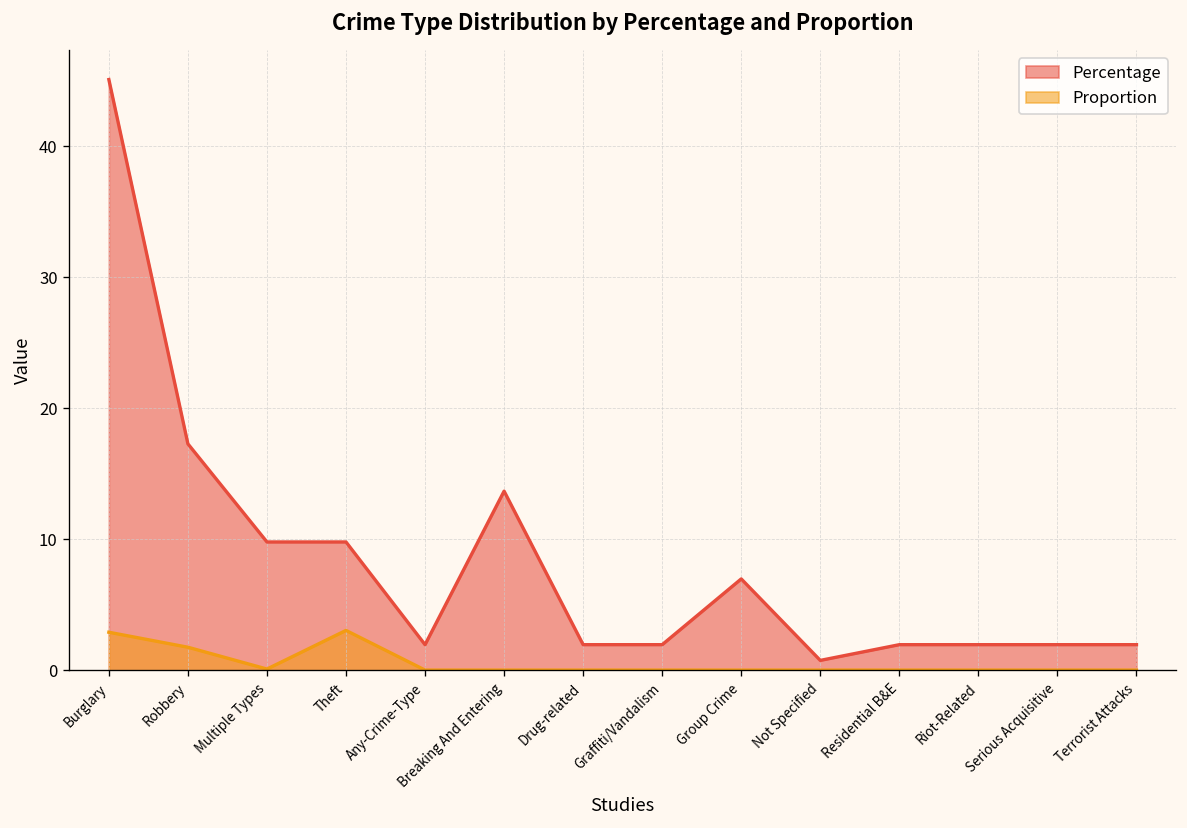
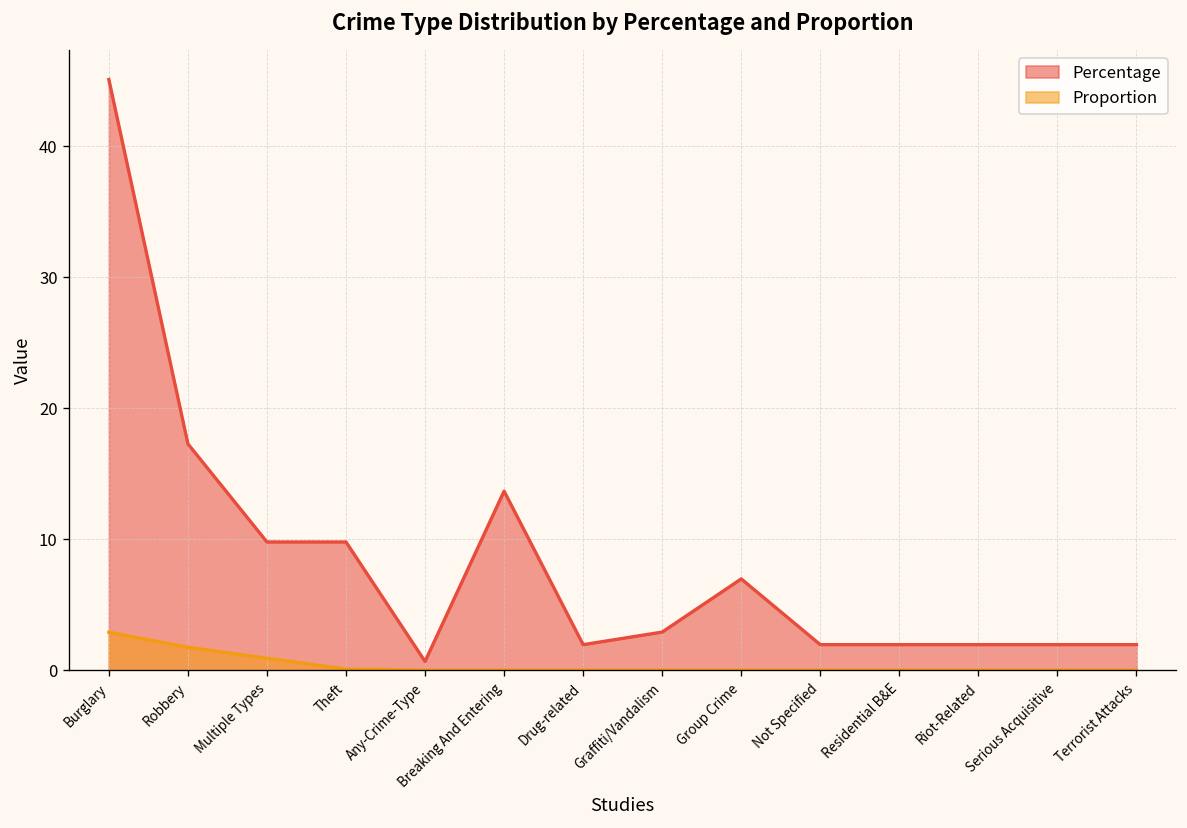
  {
    "Percentage": {
      "Burglary": 45.1,
      "Robbery": 17.3,
      "Multiple Types": 9.8,
      "Theft": 9.8,
-     "Any-Crime-Type": 2.0,
+     "Any-Crime-Type": 0.7,
      "Breaking And Entering": 13.7,
      "Drug-related": 2.0,
-     "Graffiti/Vandalism": 2.0,
+     "Graffiti/Vandalism": 2.9,
      "Group Crime": 7.0,
-     "Not Specified": 0.8,
+     "Not Specified": 2.0,
      "Residential B&E": 2.0,
      "Riot-Related": 2.0,
      "Serious Acquisitive": 2.0,
      "Terrorist Attacks": 2.0
    },
    "Proportion": {
      "Burglary": 2.9,
      "Robbery": 1.8,
-     "Multiple Types": 0.1,
-     "Theft": 3.0,
+     "Multiple Types": 0.9,
+     "Theft": 0.1,
      "Any-Crime-Type": 0.0,
      "Breaking And Entering": 0.0,
      "Drug-related": 0.0,
      "Graffiti/Vandalism": 0.0,
      "Group Crime": 0.0,
      "Not Specified": 0.0,
      "Residential B&E": 0.0,
      "Riot-Related": 0.0,
      "Serious Acquisitive": 0.0,
      "Terrorist Attacks": 0.0
    }
  }
